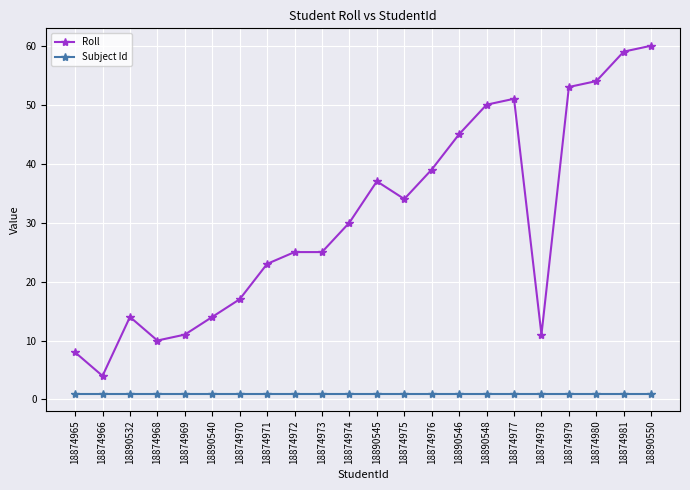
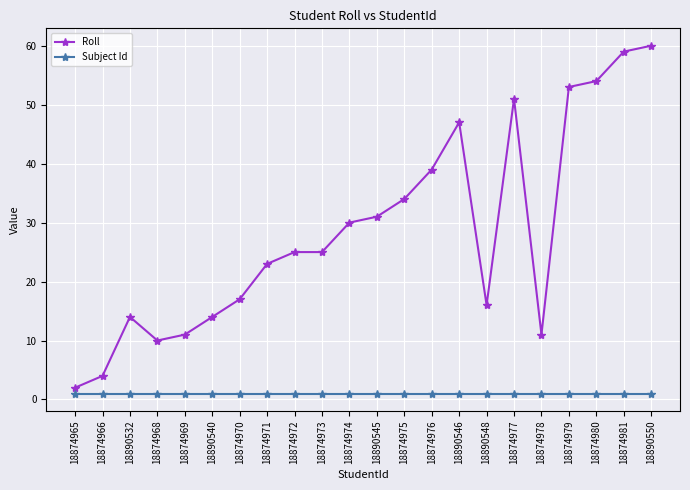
  {
    "Roll": {
-     "18874965": 8,
+     "18874965": 2,
      "18874966": 4,
      "18890532": 14,
      "18874968": 10,
      "18874969": 11,
      "18890540": 14,
      "18874970": 17,
      "18874971": 23,
      "18874972": 25,
      "18874973": 25,
      "18874974": 30,
-     "18890545": 37,
+     "18890545": 31,
      "18874975": 34,
      "18874976": 39,
-     "18890546": 45,
-     "18890548": 50,
+     "18890546": 47,
+     "18890548": 16,
      "18874977": 51,
      "18874978": 11,
      "18874979": 53,
      "18874980": 54,
      "18874981": 59,
      "18890550": 60
    },
    "Subject Id": {
      "18874965": 1,
      "18874966": 1,
      "18890532": 1,
      "18874968": 1,
      "18874969": 1,
      "18890540": 1,
      "18874970": 1,
      "18874971": 1,
      "18874972": 1,
      "18874973": 1,
      "18874974": 1,
      "18890545": 1,
      "18874975": 1,
      "18874976": 1,
      "18890546": 1,
      "18890548": 1,
      "18874977": 1,
      "18874978": 1,
      "18874979": 1,
      "18874980": 1,
      "18874981": 1,
      "18890550": 1
    }
  }
